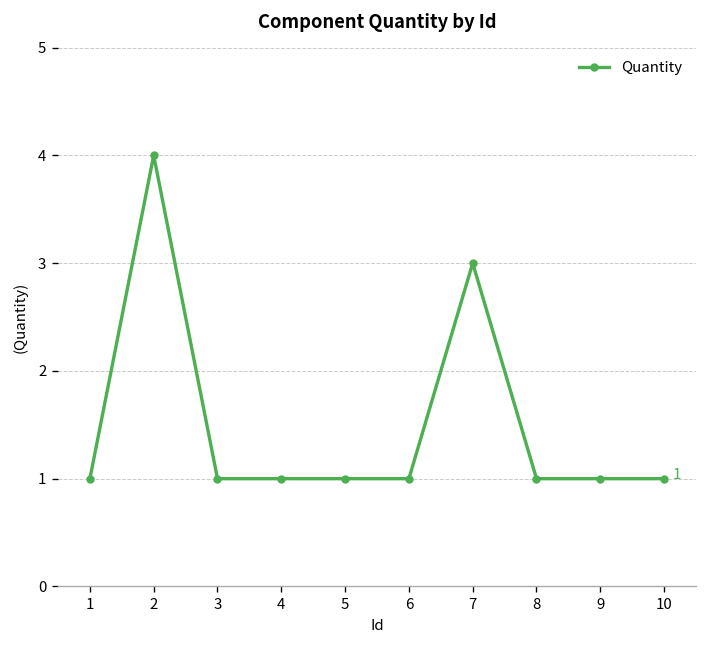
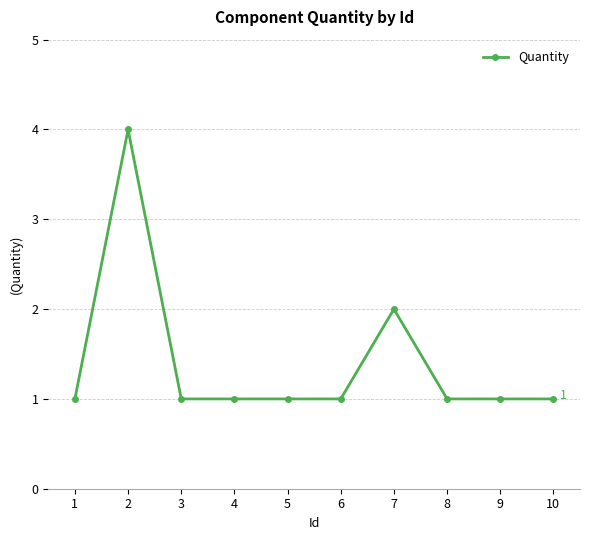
  {
    "1": 1,
    "2": 4,
    "3": 1,
    "4": 1,
    "5": 1,
    "6": 1,
-   "7": 3,
+   "7": 2,
    "8": 1,
    "9": 1
  }
